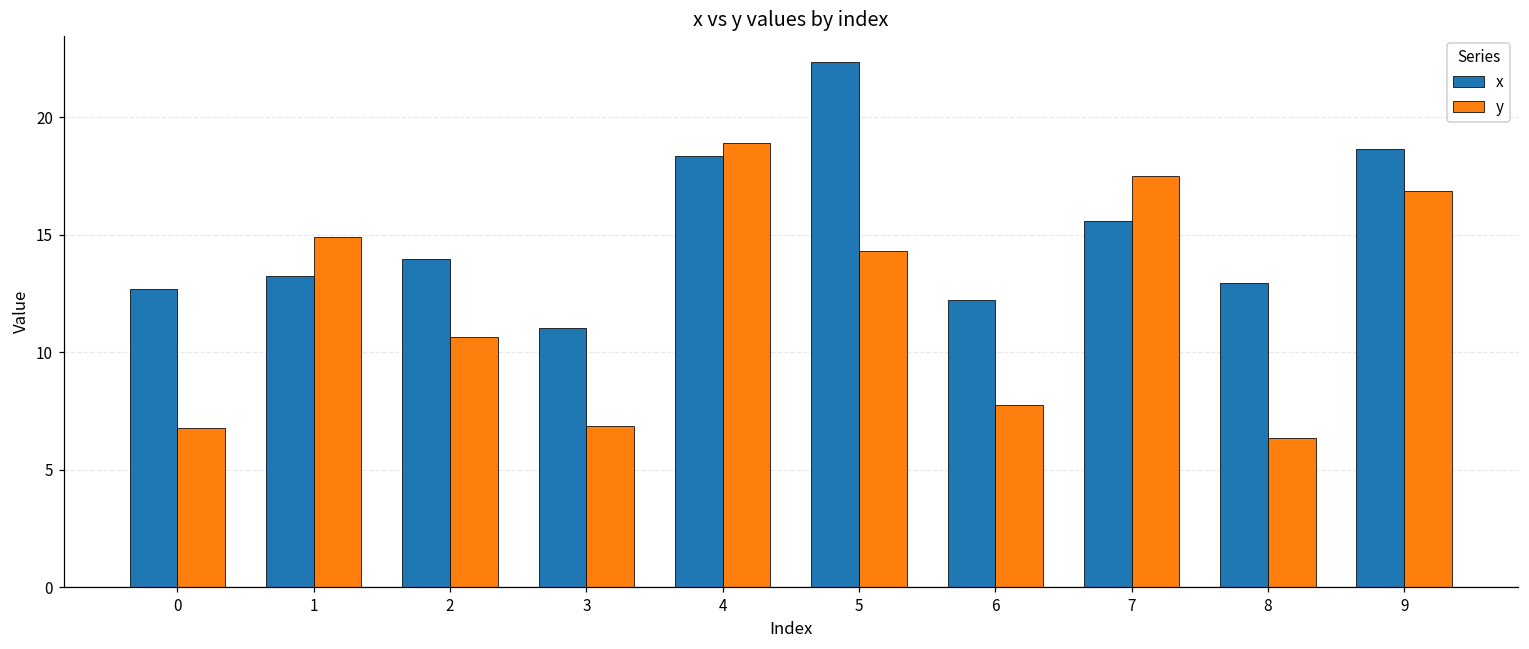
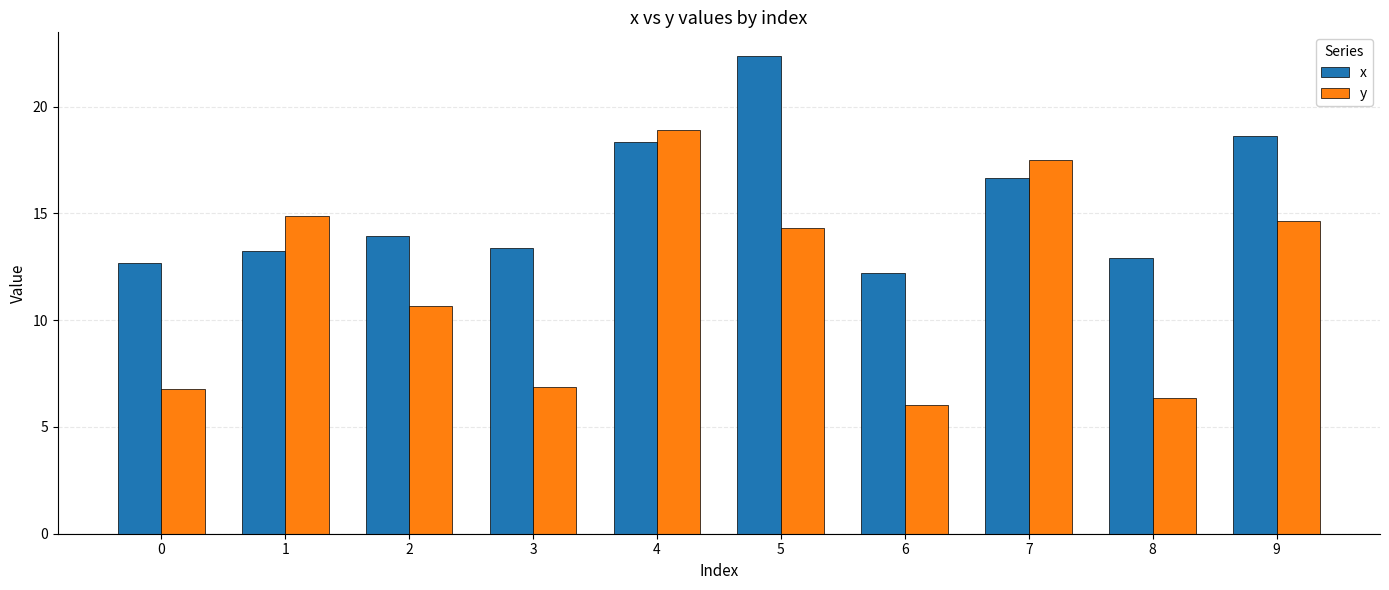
  {
    "x": {
      "0": 12.7,
      "1": 13.3,
      "2": 14.0,
-     "3": 11.0,
+     "3": 13.4,
      "4": 18.4,
      "5": 22.4,
      "6": 12.2,
-     "7": 15.6,
+     "7": 16.7,
      "8": 12.9,
      "9": 18.6
    },
    "y": {
      "0": 6.8,
      "1": 14.9,
      "2": 10.7,
      "3": 6.9,
      "4": 18.9,
      "5": 14.3,
-     "6": 7.8,
+     "6": 6.0,
      "7": 17.5,
      "8": 6.4,
-     "9": 16.9
+     "9": 14.6
    }
  }
